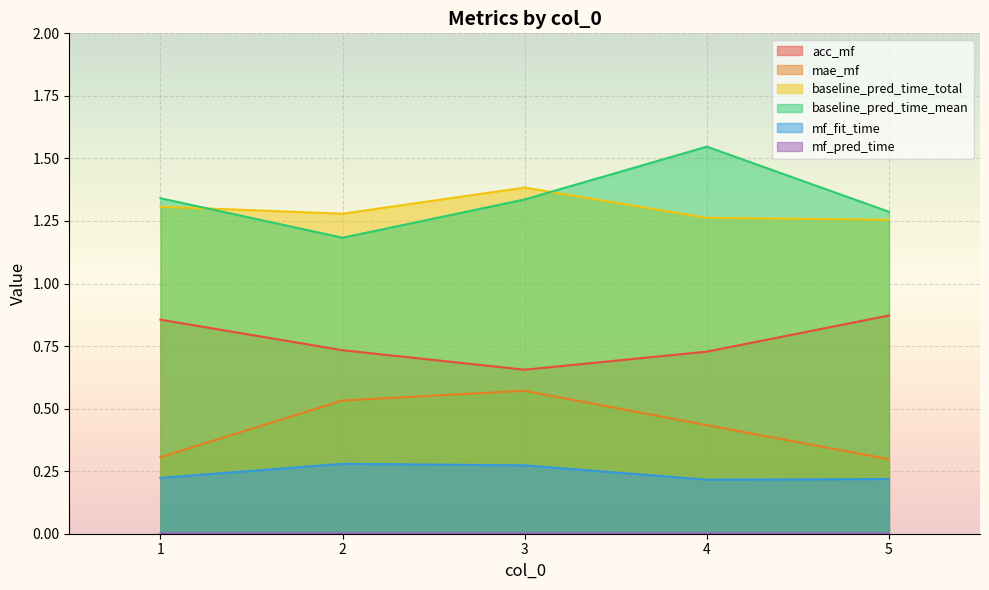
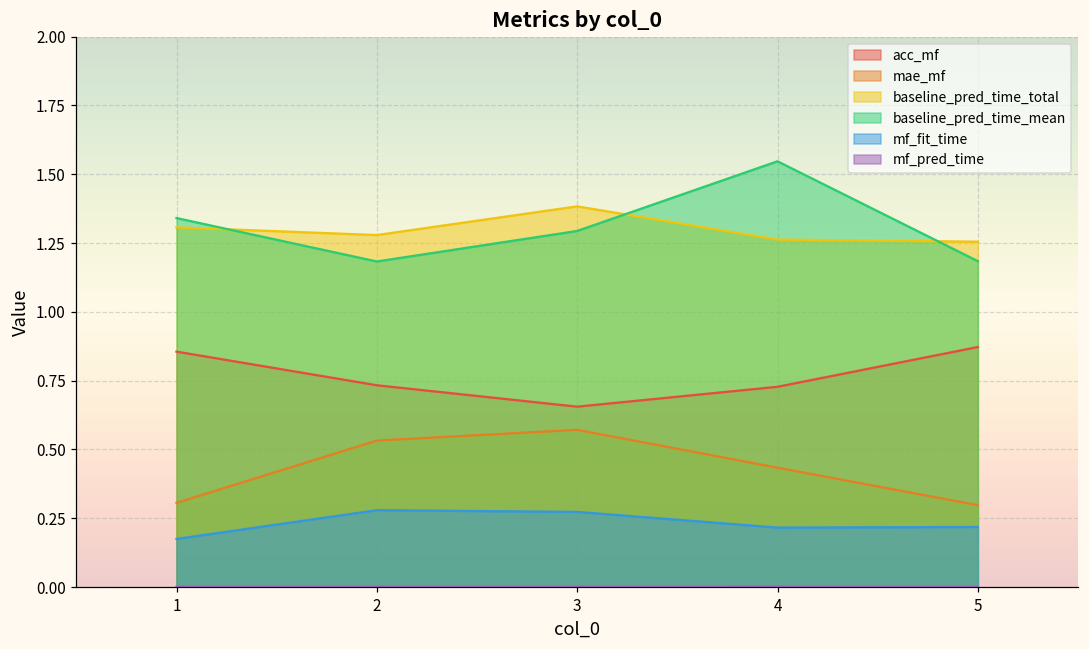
  {
    "baseline_pred_time_mean": {
      "1": 1.34,
      "2": 1.18,
-     "3": 1.34,
+     "3": 1.29,
      "4": 1.55,
-     "5": 1.29
+     "5": 1.18
    },
    "mf_fit_time": {
-     "1": 0.22,
+     "1": 0.17,
      "2": 0.28,
      "3": 0.27,
      "4": 0.22,
      "5": 0.22
    },
    "mf_pred_time": {
      "1": 0.00,
      "2": 0.00,
      "3": 0.00,
      "4": 0.00,
      "5": 0.00
    }
  }
